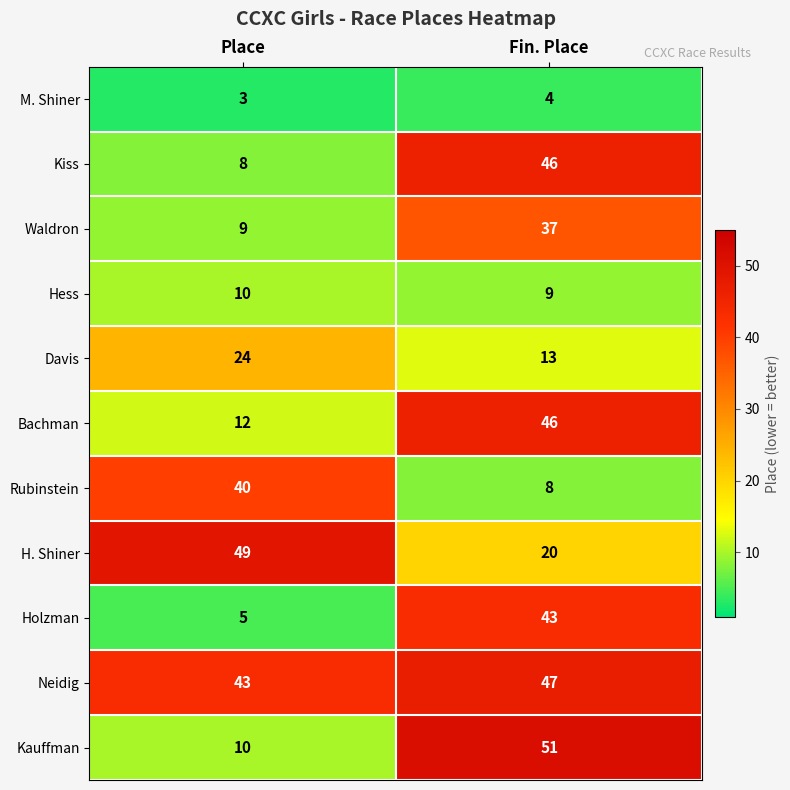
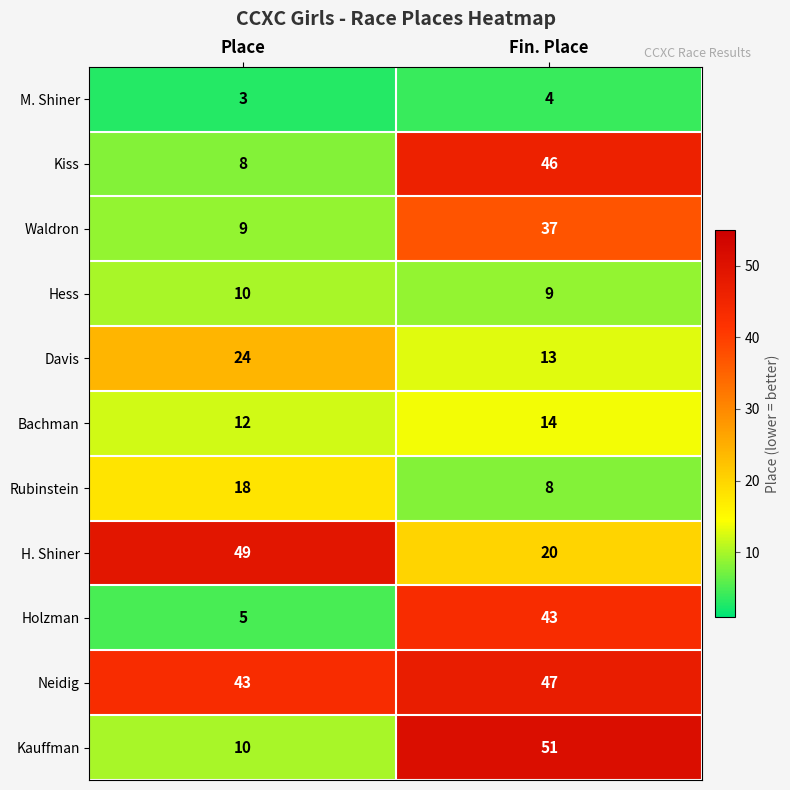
  {
    "M. Shiner": {
      "Place": 3,
      "Fin. Place": 4
    },
    "Kiss": {
      "Place": 8,
      "Fin. Place": 46
    },
    "Waldron": {
      "Place": 9,
      "Fin. Place": 37
    },
    "Hess": {
      "Place": 10,
      "Fin. Place": 9
    },
    "Davis": {
      "Place": 24,
      "Fin. Place": 13
    },
    "Bachman": {
      "Place": 12,
-     "Fin. Place": 46
+     "Fin. Place": 14
    },
    "Rubinstein": {
-     "Place": 40,
+     "Place": 18,
      "Fin. Place": 8
    },
    "H. Shiner": {
      "Place": 49,
      "Fin. Place": 20
    },
    "Holzman": {
      "Place": 5,
      "Fin. Place": 43
    },
    "Neidig": {
      "Place": 43,
      "Fin. Place": 47
    },
    "Kauffman": {
      "Place": 10,
      "Fin. Place": 51
    }
  }
